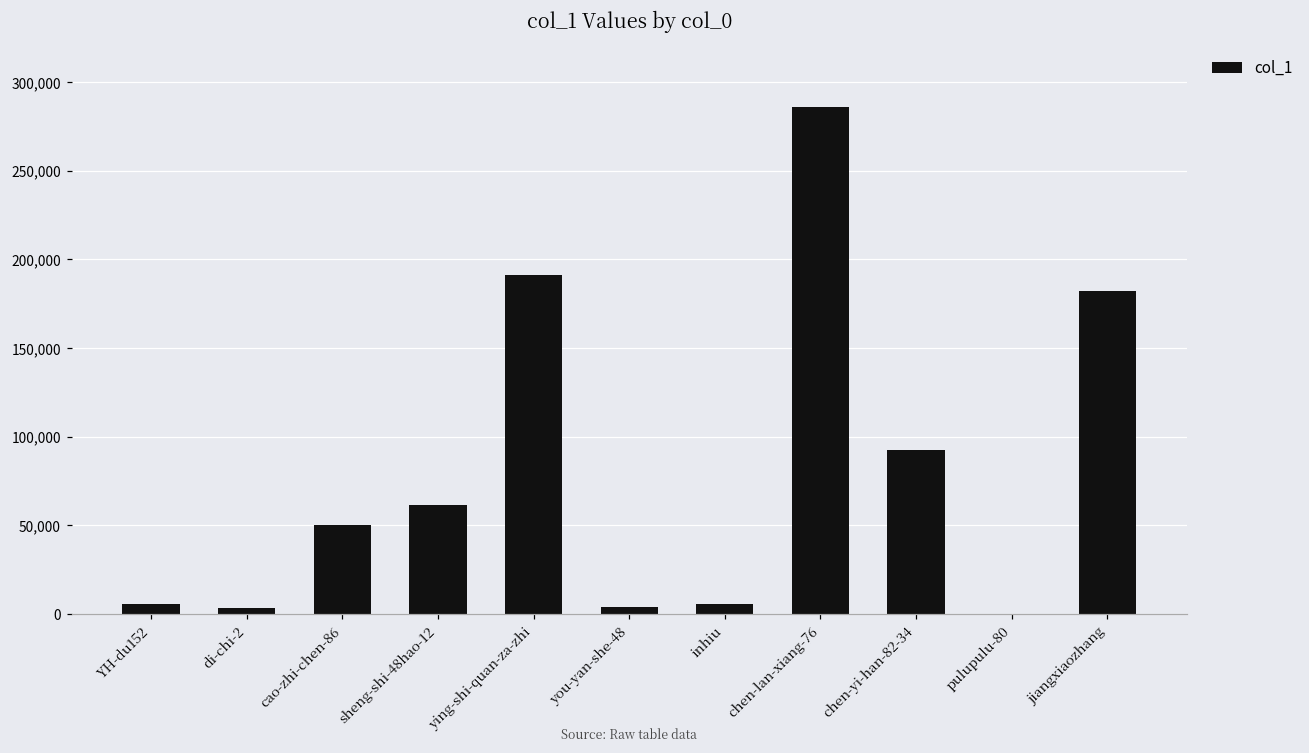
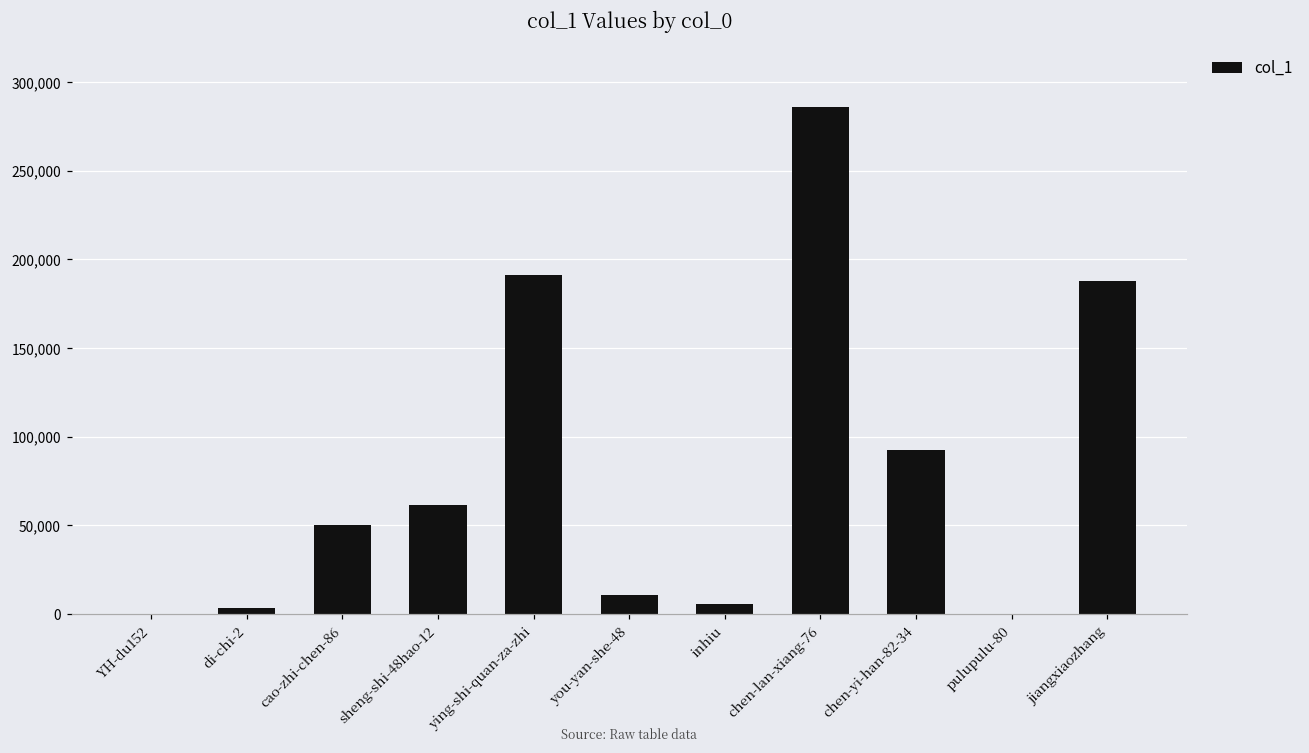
  {
-   "YH-du152": "6,000",
+   "YH-du152": "0",
    "di-chi-2": "4,000",
    "cao-zhi-chen-86": "50,000",
    "sheng-shi-48hao-12": "61,000",
    "ying-shi-quan-za-zhi": "191,000",
-   "you-yan-she-48": "4,000",
+   "you-yan-she-48": "10,000",
    "inhiu": "5,000",
    "chen-lan-xiang-76": "286,000",
    "chen-yi-han-82-34": "93,000",
-   "jiangxiaozhang": "182,000"
+   "jiangxiaozhang": "188,000"
  }
